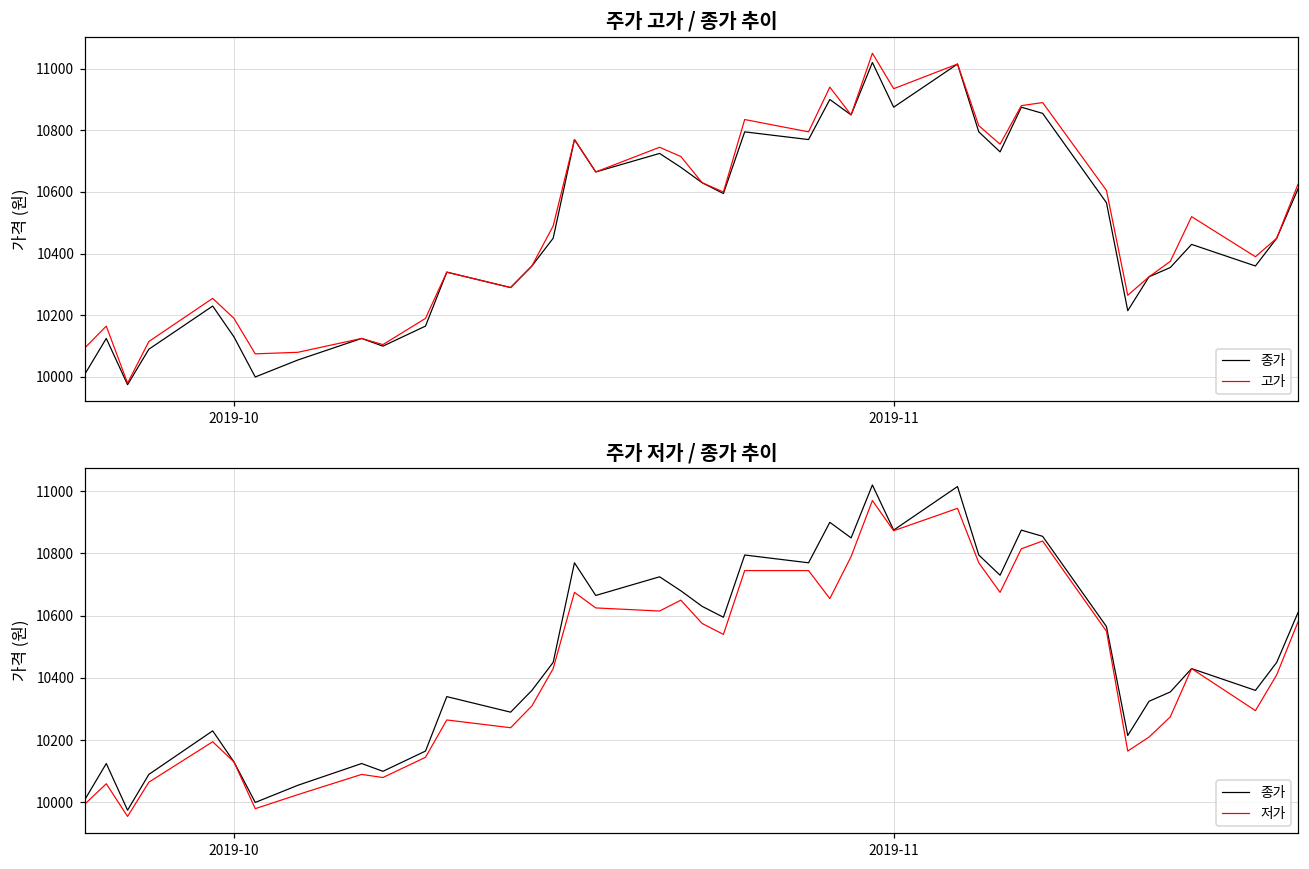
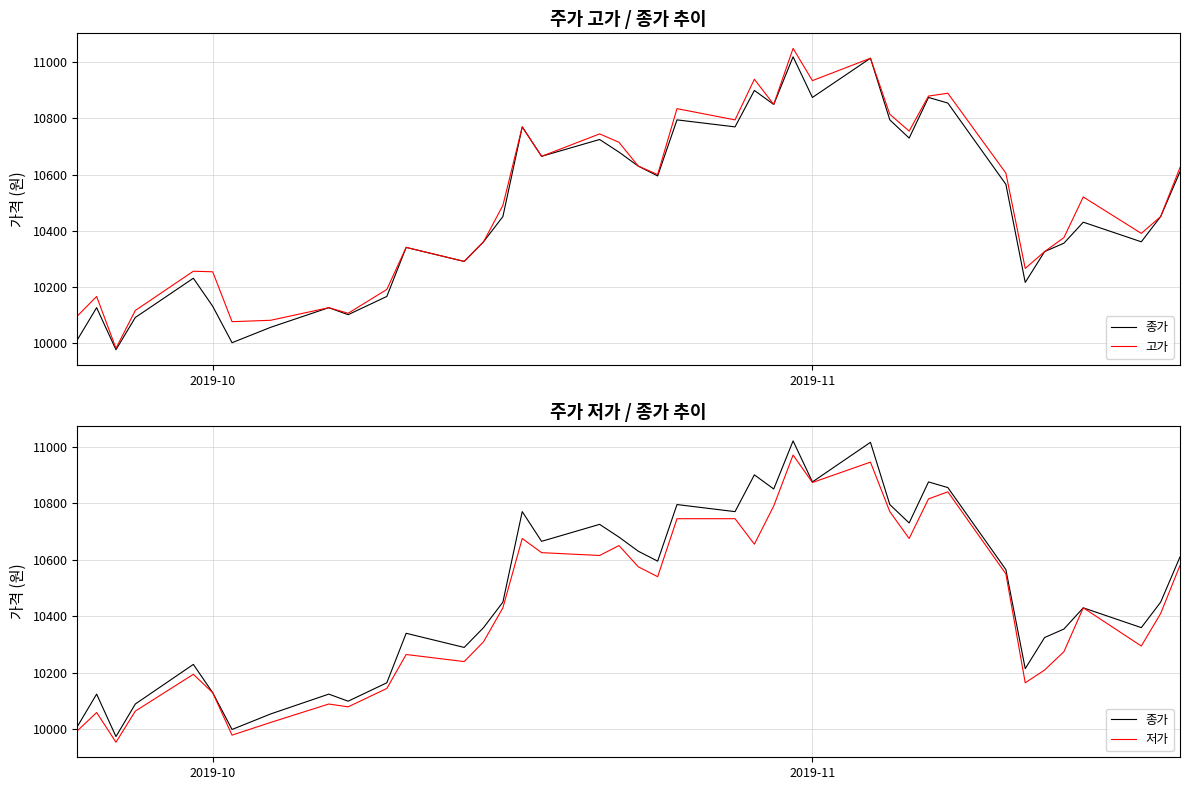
  {
    "주가 고가 / 종가 추이": {
      "종가": {
        "2019-10": 10130,
        "2019-11": 10880
      },
      "고가": {
-       "2019-10": 10190,
+       "2019-10": 10250,
        "2019-11": 10940
      }
    }
  }
